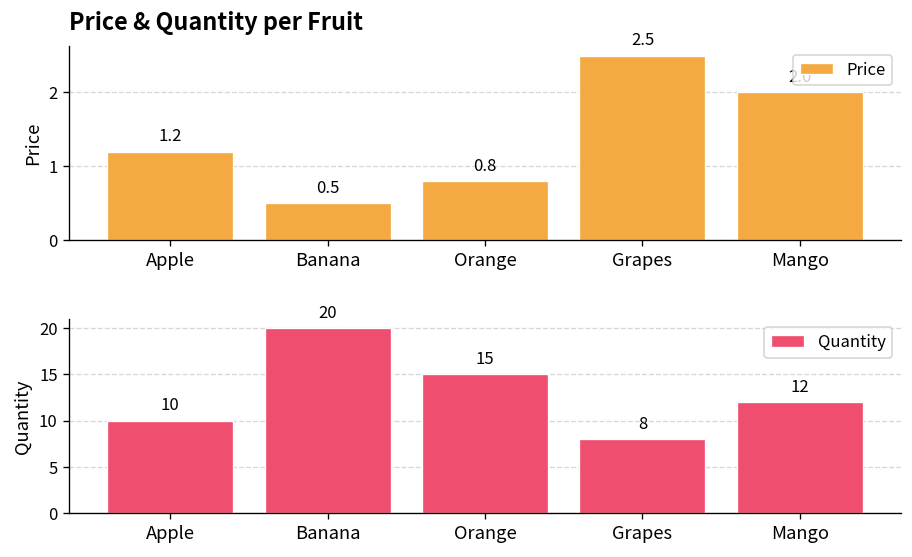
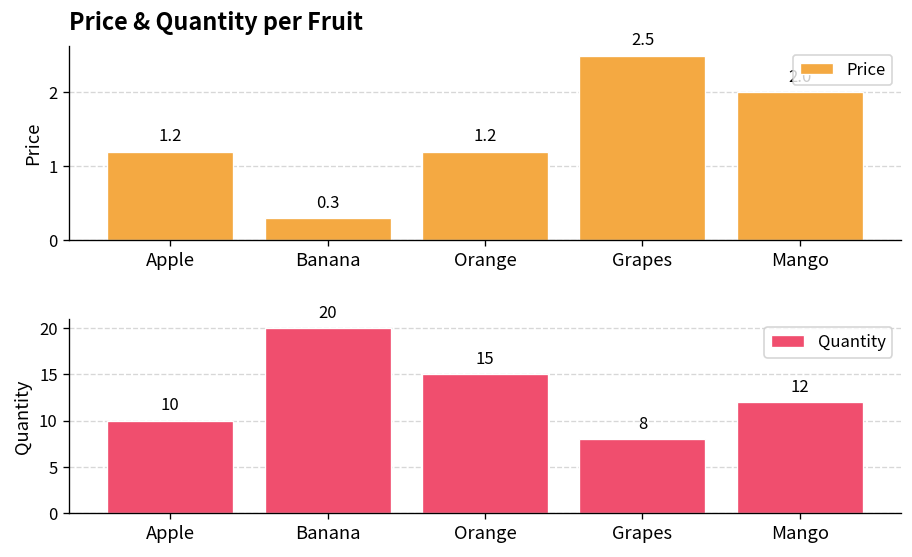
  {
    "Price & Quantity per Fruit": {
      "Apple": 1.2,
-     "Banana": 0.5,
-     "Orange": 0.8,
+     "Banana": 0.3,
+     "Orange": 1.2,
      "Grapes": 2.5
    }
  }
